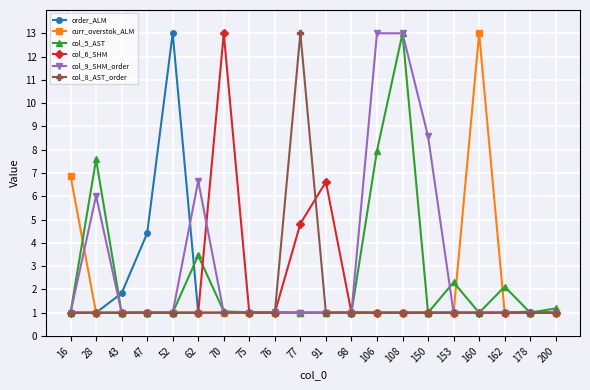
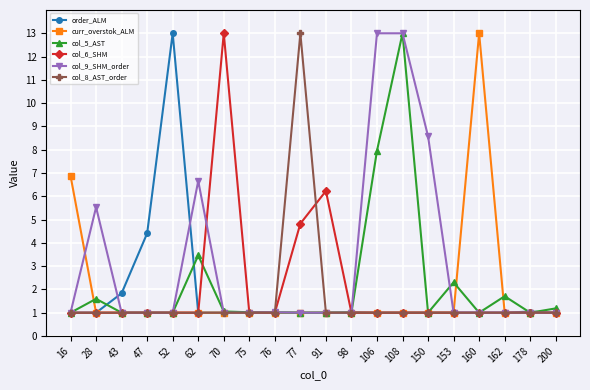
  {
    "order_ALM": {
      "43": 1.8,
      "47": 4.4,
      "52": 13.0
    },
    "curr_overstok_ALM": {
      "16": 6.9,
      "160": 13.0
    },
    "col_5_AST": {
-     "28": 7.6,
+     "28": 1.6,
      "62": 3.5,
      "106": 8.0,
      "153": 2.3,
-     "162": 2.1,
+     "162": 1.7,
      "200": 1.2
    },
    "col_6_SHM": {
      "70": 13.0,
      "77": 4.8,
-     "91": 6.6
+     "91": 6.2
    },
    "col_9_SHM_order": {
-     "28": 6.0,
+     "28": 5.5,
      "62": 6.7,
      "106": 13.0,
      "150": 8.6
    },
    "col_8_AST_order": {
      "77": 13.0
    }
  }
